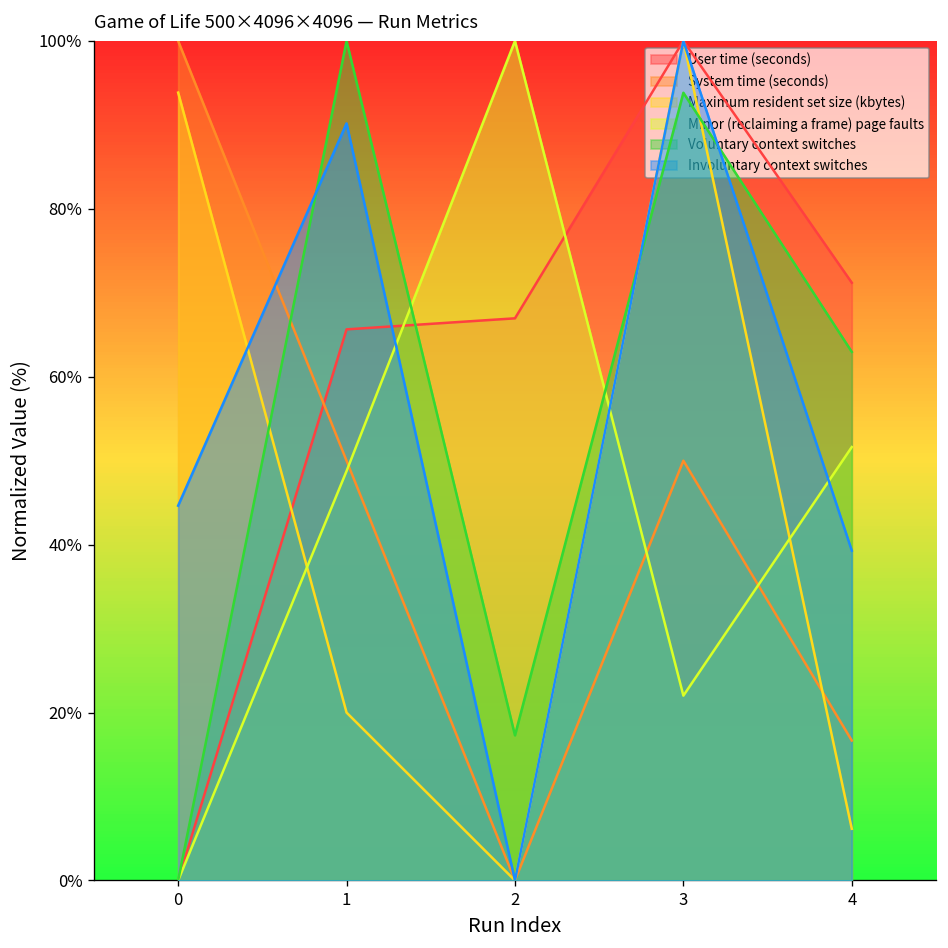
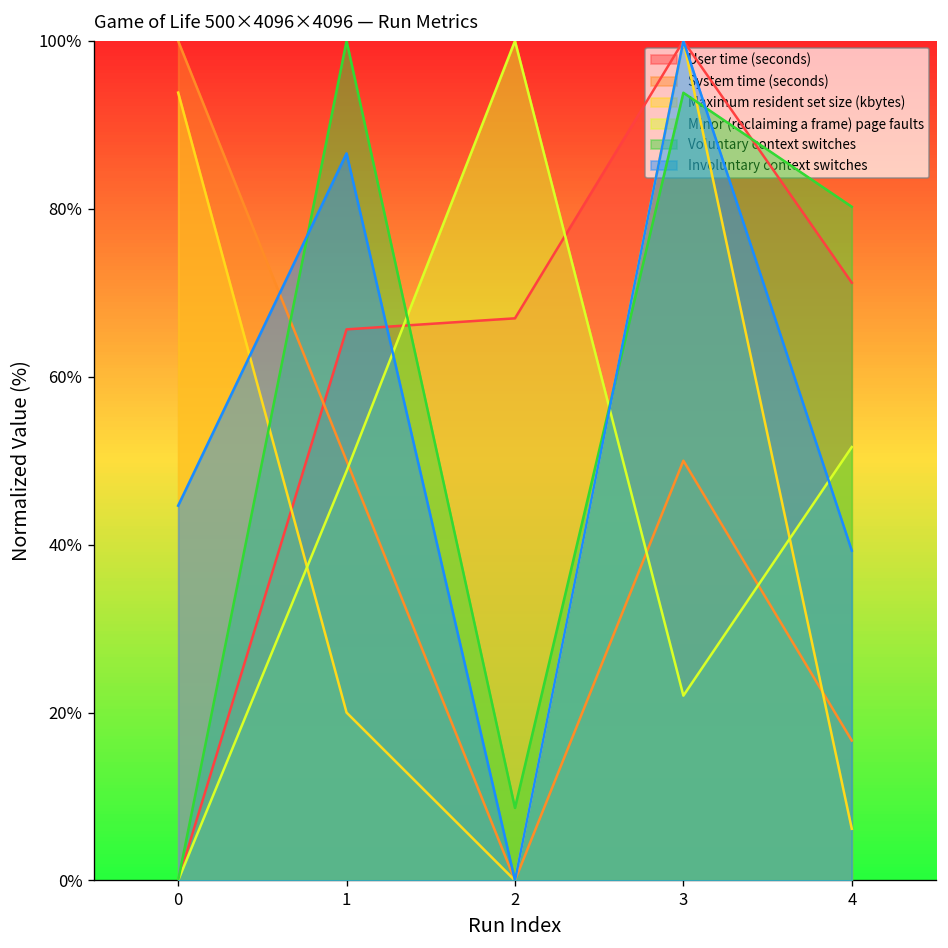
  {
    "Voluntary context switches": {
      "1": "100%",
-     "2": "17%",
-     "4": "63%"
+     "2": "9%",
+     "4": "80%"
    },
    "Involuntary context switches": {
      "0": "45%",
-     "1": "90%",
+     "1": "87%",
      "4": "39%"
    }
  }
